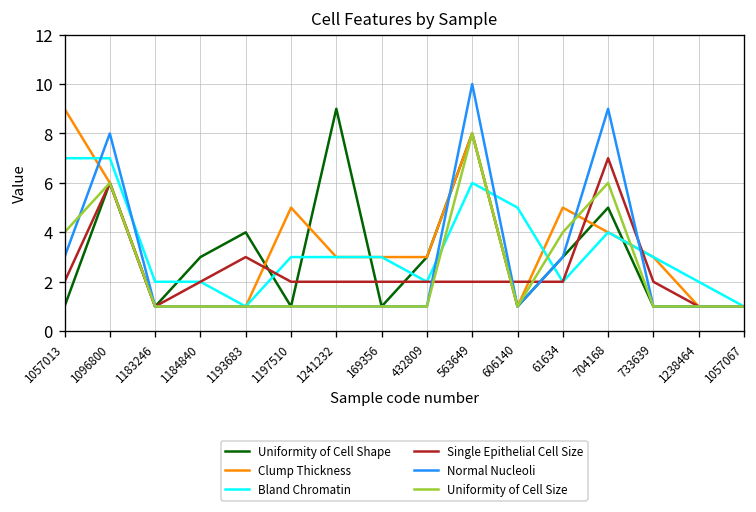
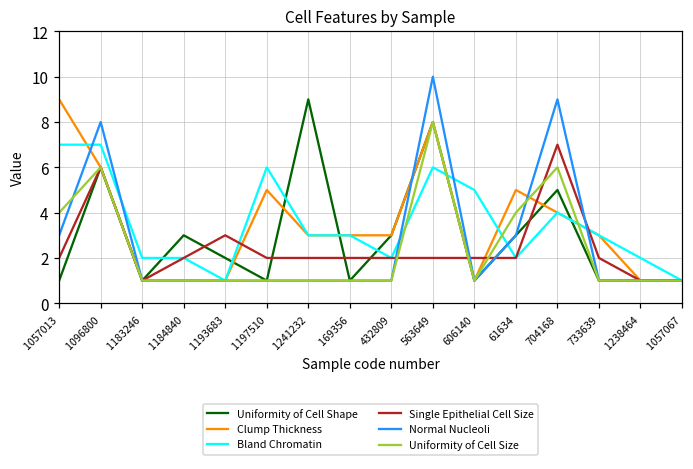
  {
    "Uniformity of Cell Shape": {
      "1057013": 1,
      "1184840": 3,
-     "1193683": 4,
+     "1193683": 2,
      "1241232": 9,
      "704168": 5
    },
    "Clump Thickness": {
      "1057013": 9,
      "1197510": 5,
      "61634": 5
    },
    "Bland Chromatin": {
      "1057013": 7,
      "1096800": 7,
      "1183246": 2,
-     "1197510": 3,
+     "1197510": 6,
      "563649": 6,
      "606140": 5,
      "1238464": 2
    },
    "Single Epithelial Cell Size": {
      "1057013": 2,
      "1193683": 3,
      "1197510": 2,
      "1241232": 2,
      "169356": 2,
      "563649": 2,
      "606140": 2,
      "704168": 7,
      "733639": 2
    },
    "Normal Nucleoli": {
      "1057013": 3,
      "1096800": 8,
      "563649": 10,
      "704168": 9
    },
    "Uniformity of Cell Size": {
      "1057013": 4,
      "61634": 4,
      "704168": 6
    }
  }
